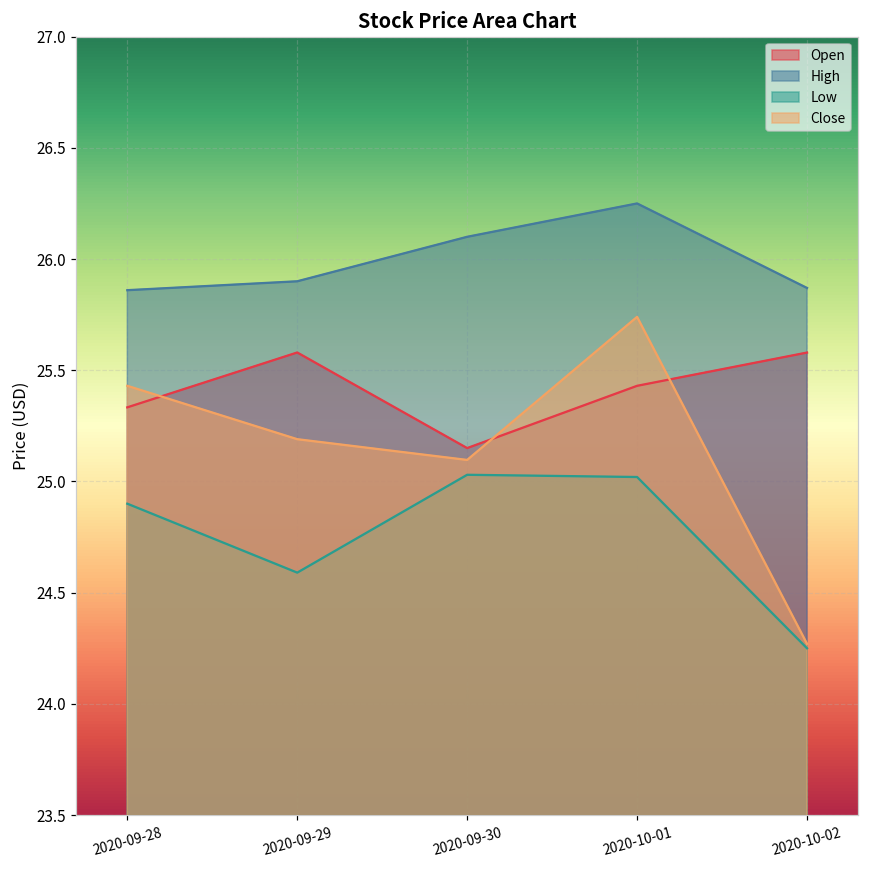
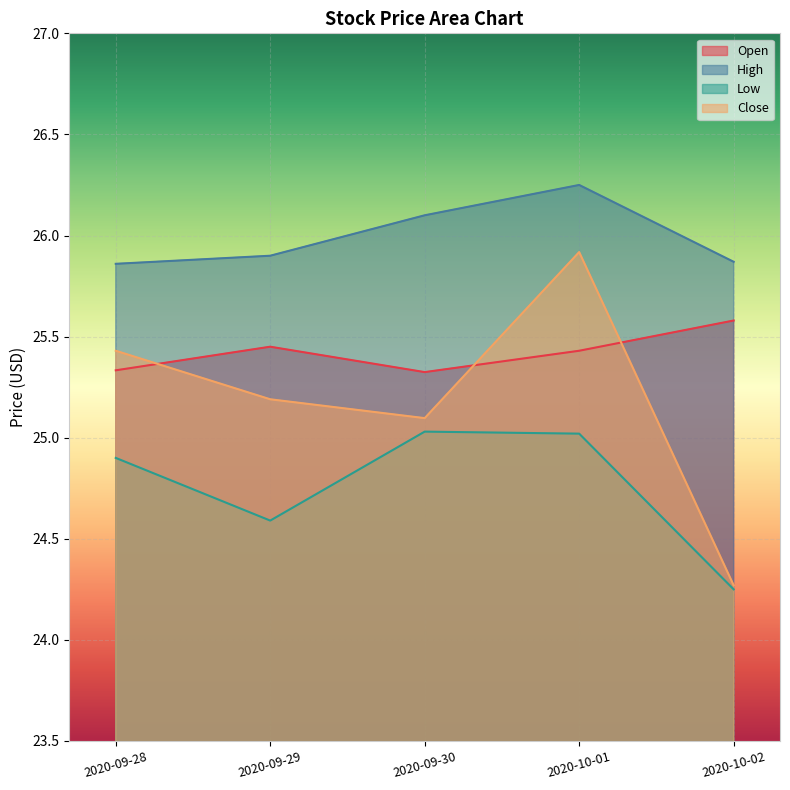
  {
    "Open": {
      "2020-09-28": 25.33,
-     "2020-09-29": 25.58,
-     "2020-09-30": 25.15,
+     "2020-09-29": 25.45,
+     "2020-09-30": 25.32,
      "2020-10-01": 25.43,
      "2020-10-02": 25.58
    },
    "Close": {
      "2020-09-28": 25.43,
      "2020-09-29": 25.19,
      "2020-09-30": 25.10,
-     "2020-10-01": 25.74,
+     "2020-10-01": 25.92,
      "2020-10-02": 24.27
    }
  }
